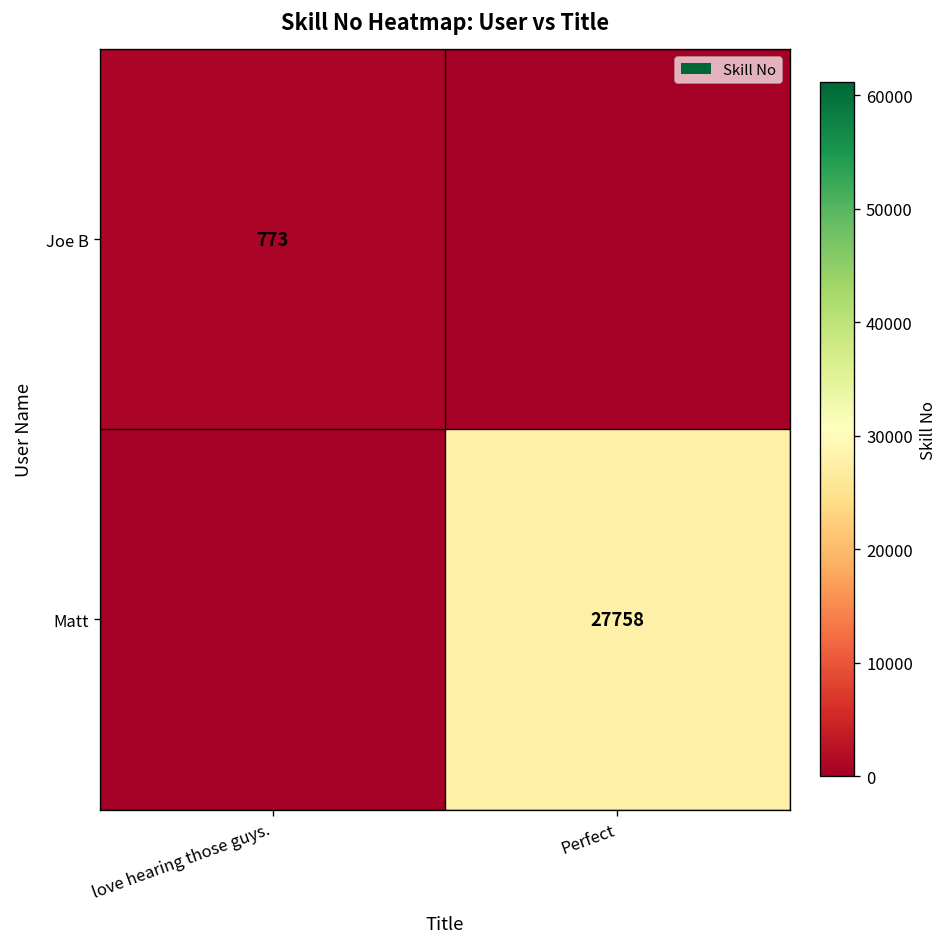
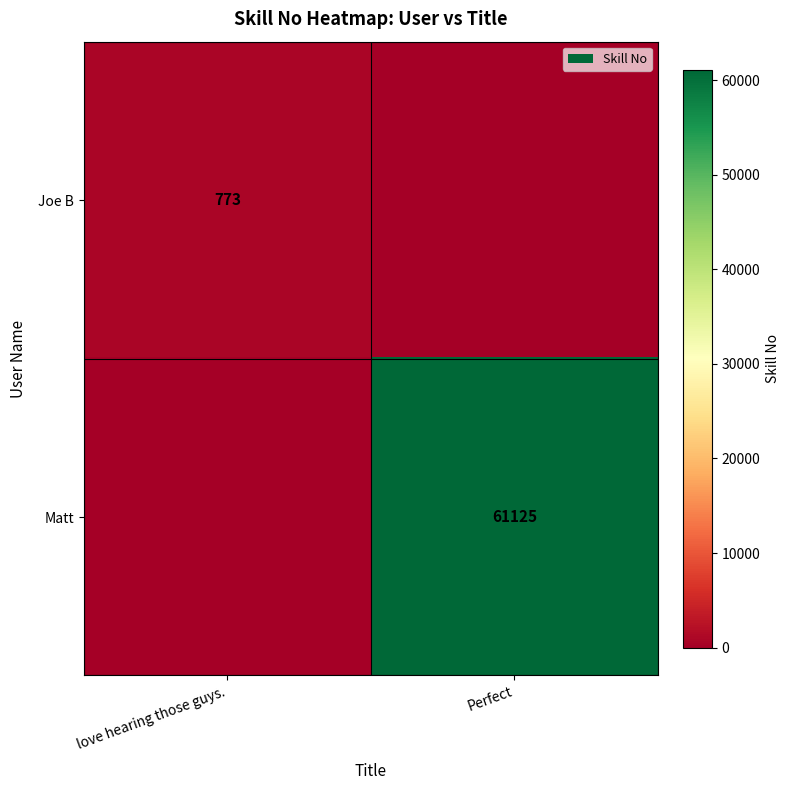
  {
    "Joe B": {
      "love hearing those guys.": 773
    },
    "Matt": {
-     "Perfect": 27758
+     "Perfect": 61125
    }
  }
